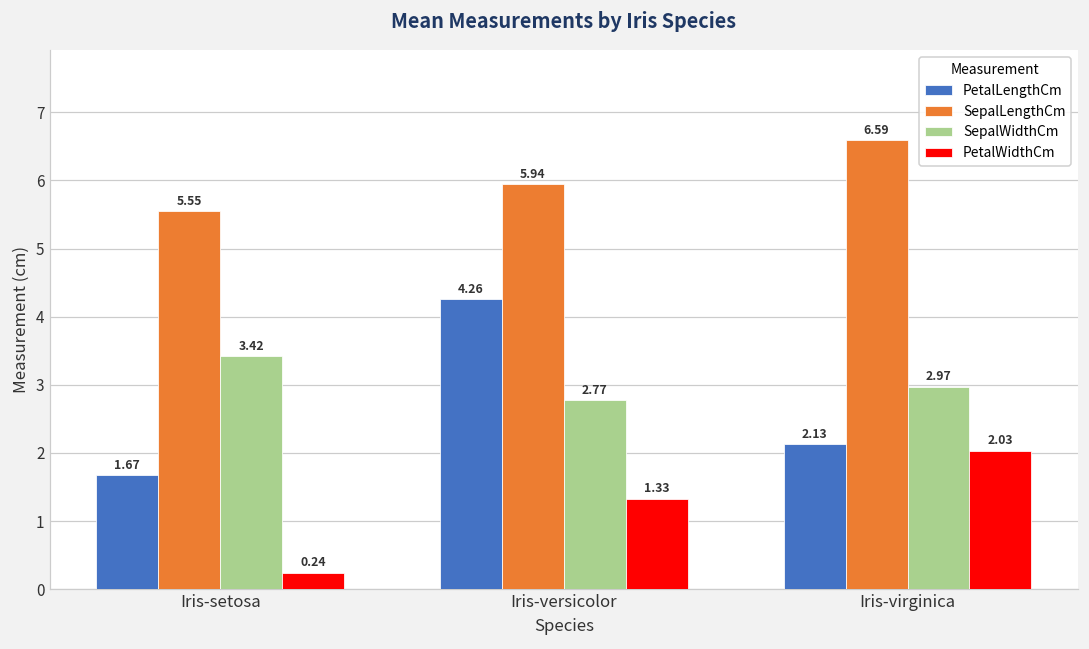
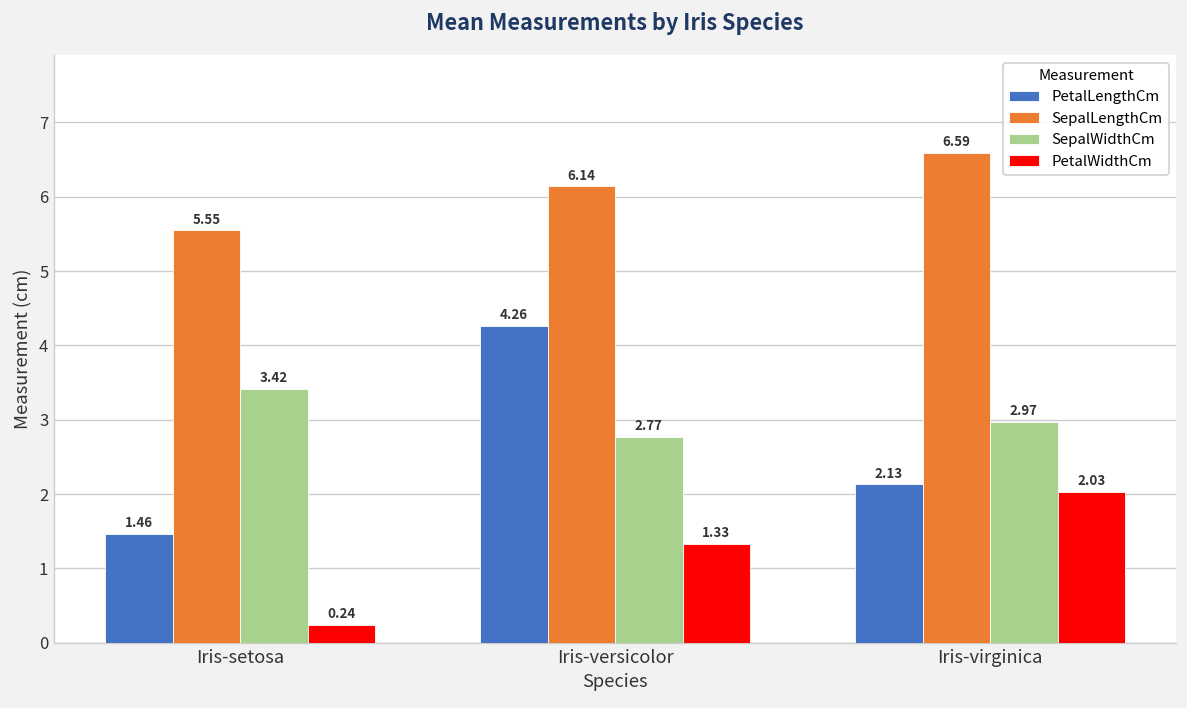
  {
    "PetalLengthCm": {
-     "Iris-setosa": 1.67,
+     "Iris-setosa": 1.46,
      "Iris-versicolor": 4.26,
      "Iris-virginica": 2.13
    },
    "SepalLengthCm": {
      "Iris-setosa": 5.55,
-     "Iris-versicolor": 5.94,
+     "Iris-versicolor": 6.14,
      "Iris-virginica": 6.59
    },
    "SepalWidthCm": {
      "Iris-setosa": 3.42,
      "Iris-versicolor": 2.77,
      "Iris-virginica": 2.97
    },
    "PetalWidthCm": {
      "Iris-setosa": 0.24,
      "Iris-versicolor": 1.33,
      "Iris-virginica": 2.03
    }
  }
